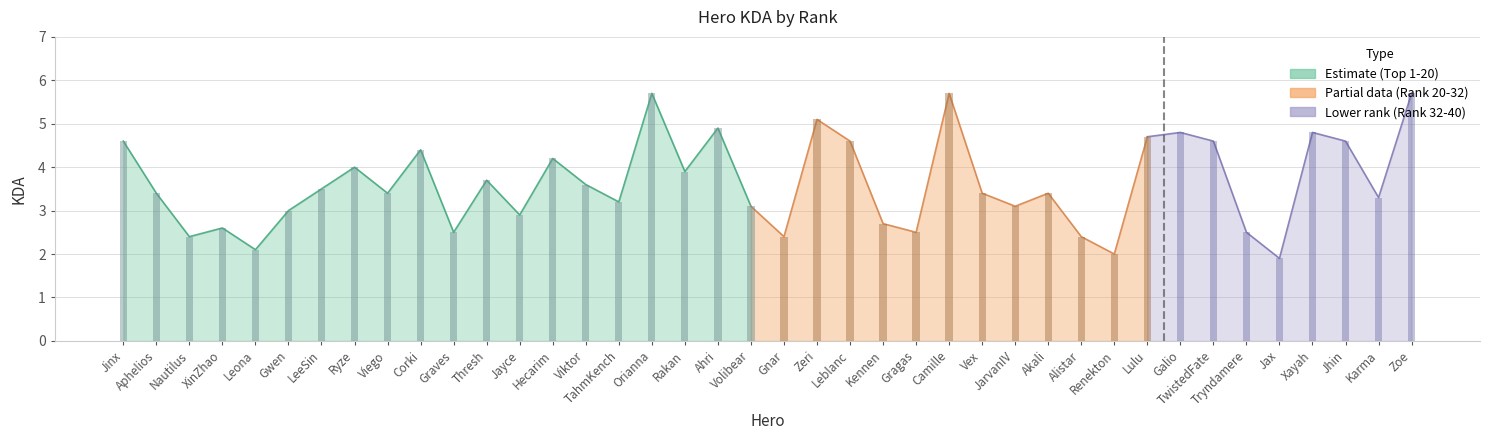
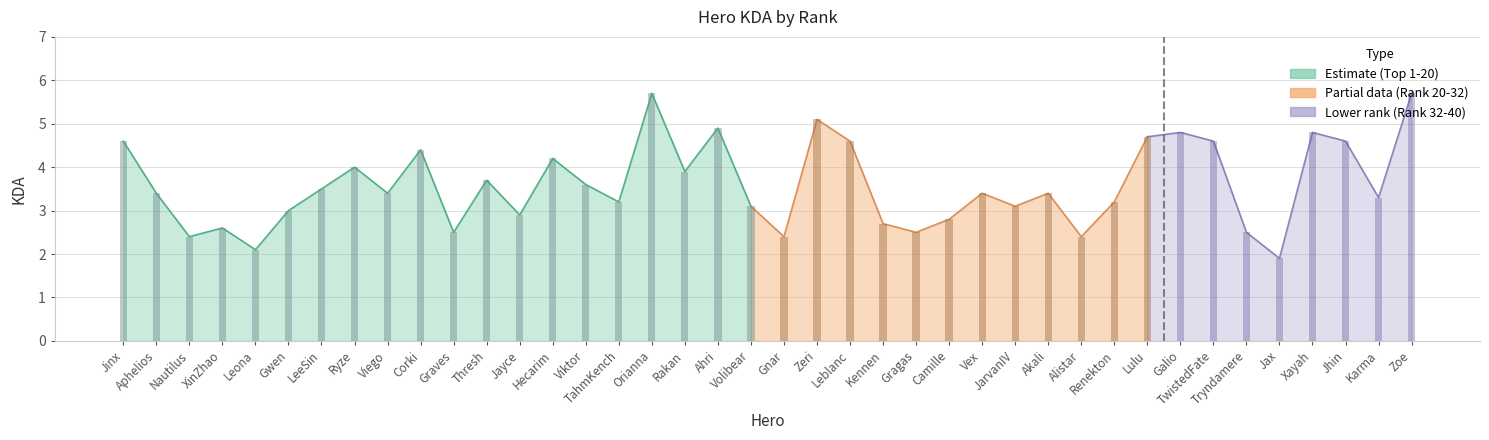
  {
    "Partial data (Rank 20-32)": {
      "Gnar": 2.4,
      "Zeri": 5.1,
      "Leblanc": 4.6,
      "Kennen": 2.7,
      "Gragas": 2.5,
-     "Camille": 5.7,
+     "Camille": 2.8,
      "Vex": 3.4,
      "JarvanIV": 3.1,
      "Akali": 3.4,
      "Alistar": 2.4,
-     "Renekton": 2.0
+     "Renekton": 3.2
    }
  }
